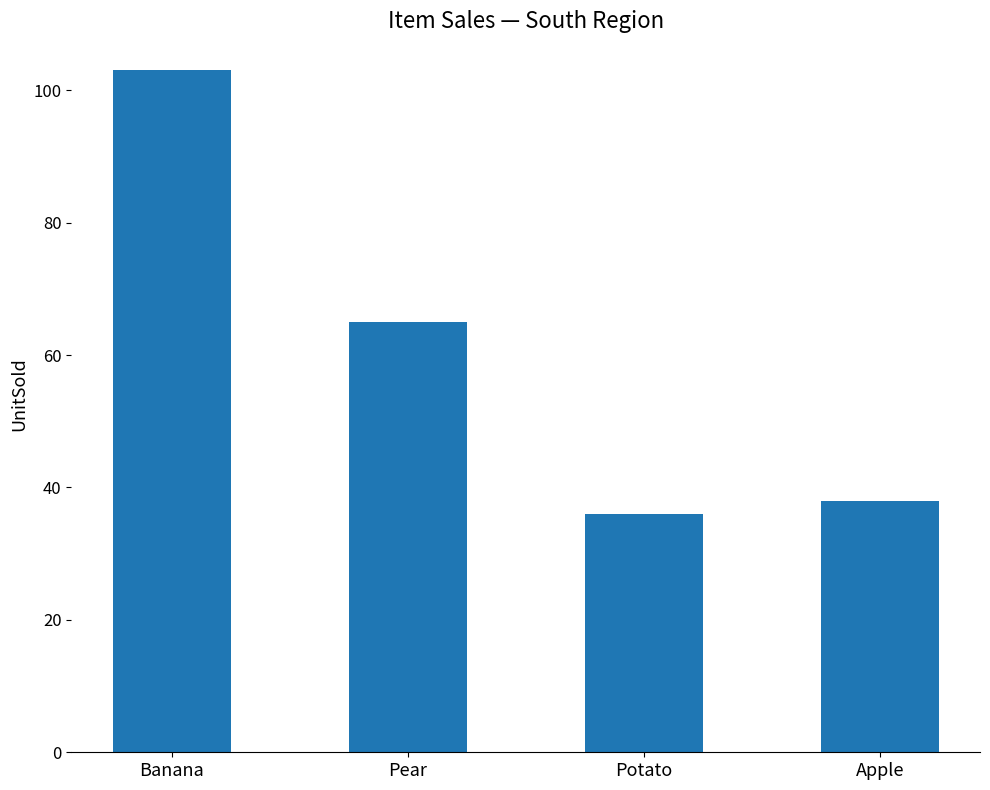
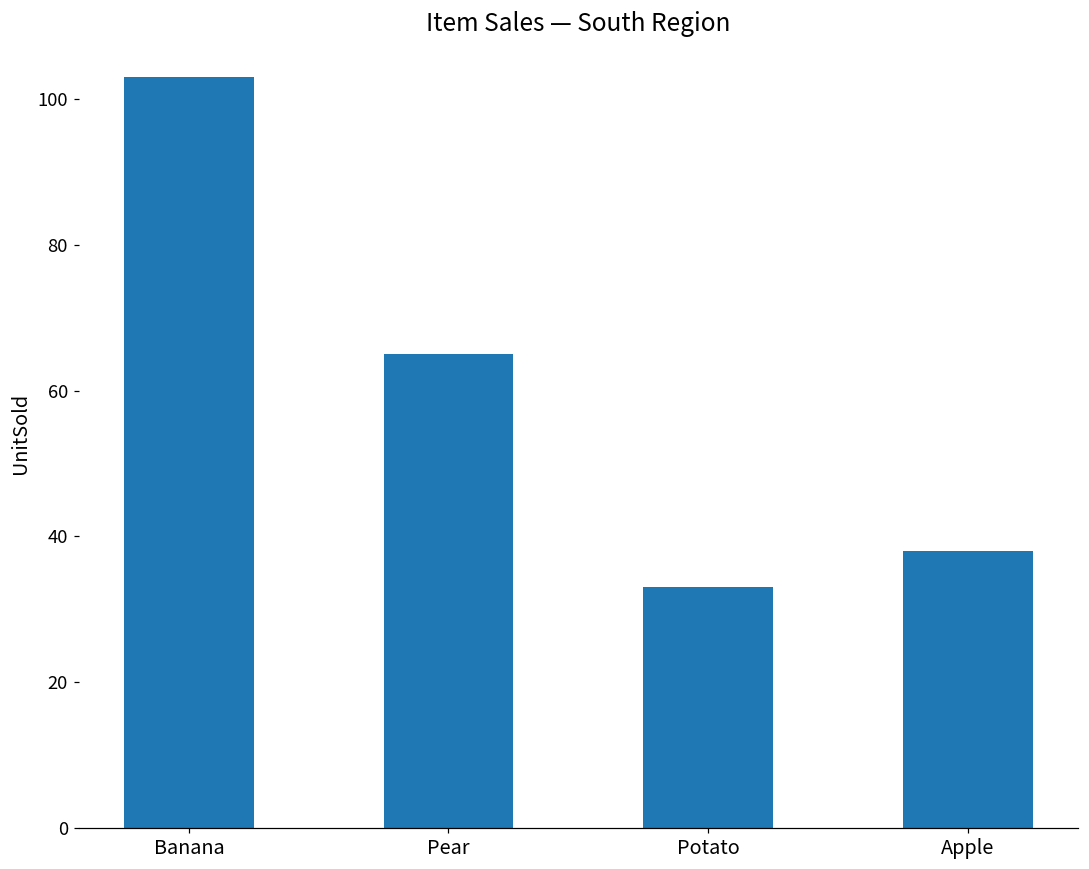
  {
    "Banana": 103,
    "Pear": 65,
-   "Potato": 36,
+   "Potato": 33,
    "Apple": 38
  }
